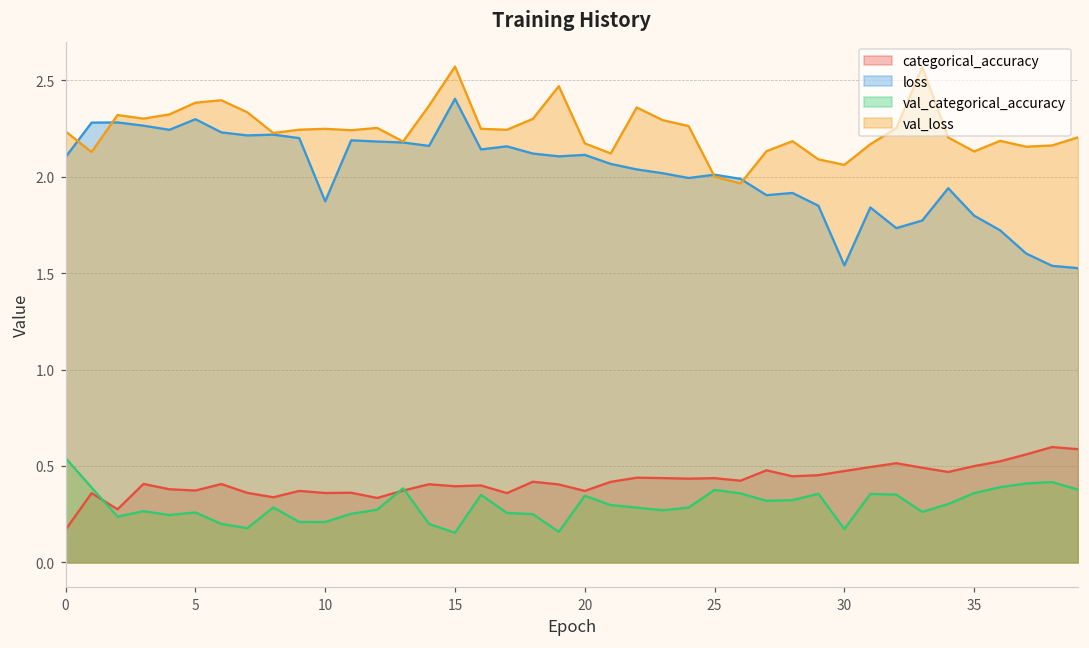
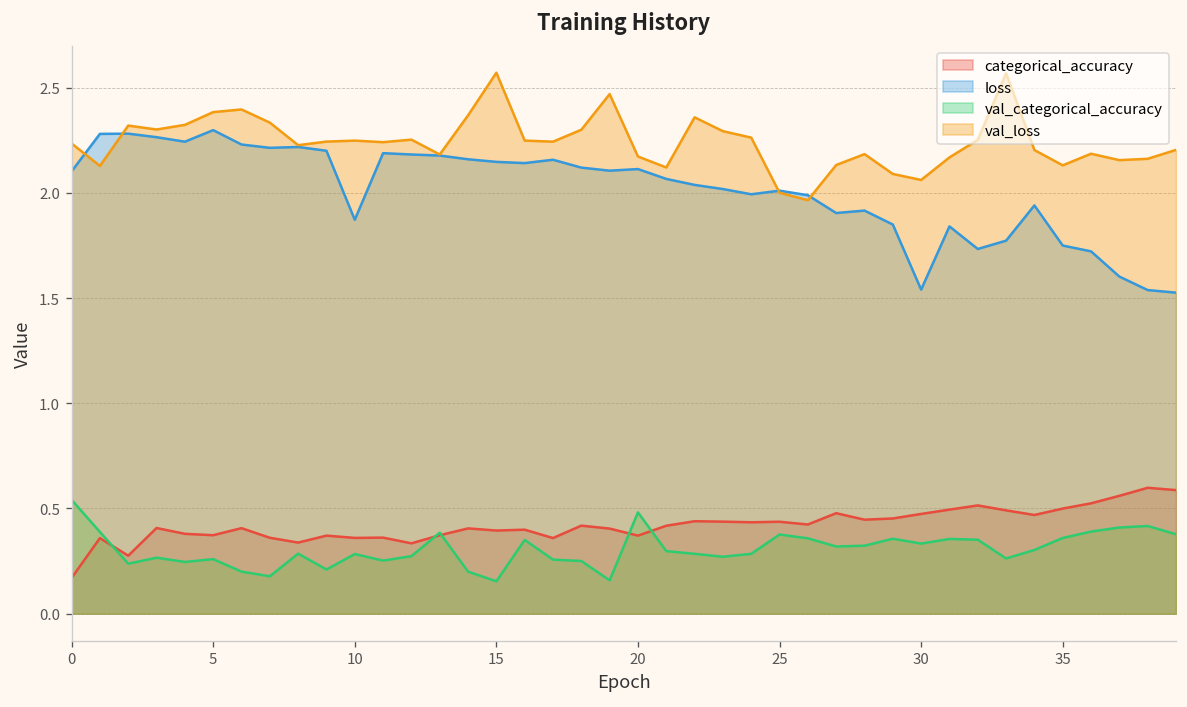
  {
    "loss": {
      "0": 2.10,
      "5": 2.30,
      "10": 1.87,
-     "15": 2.40,
+     "15": 2.15,
      "20": 2.11,
      "30": 1.54,
-     "35": 1.80
+     "35": 1.75
    },
    "val_categorical_accuracy": {
      "0": 0.54,
      "5": 0.26,
-     "10": 0.21,
+     "10": 0.28,
      "15": 0.15,
-     "20": 0.35,
+     "20": 0.48,
      "25": 0.38,
-     "30": 0.17,
+     "30": 0.33,
      "35": 0.36
    }
  }
